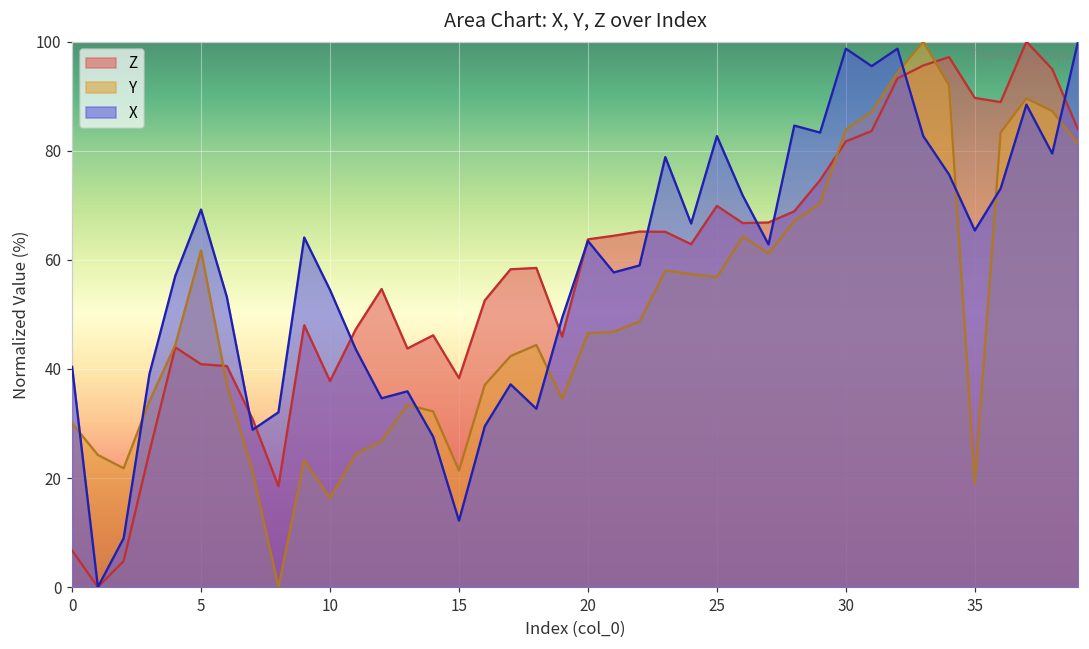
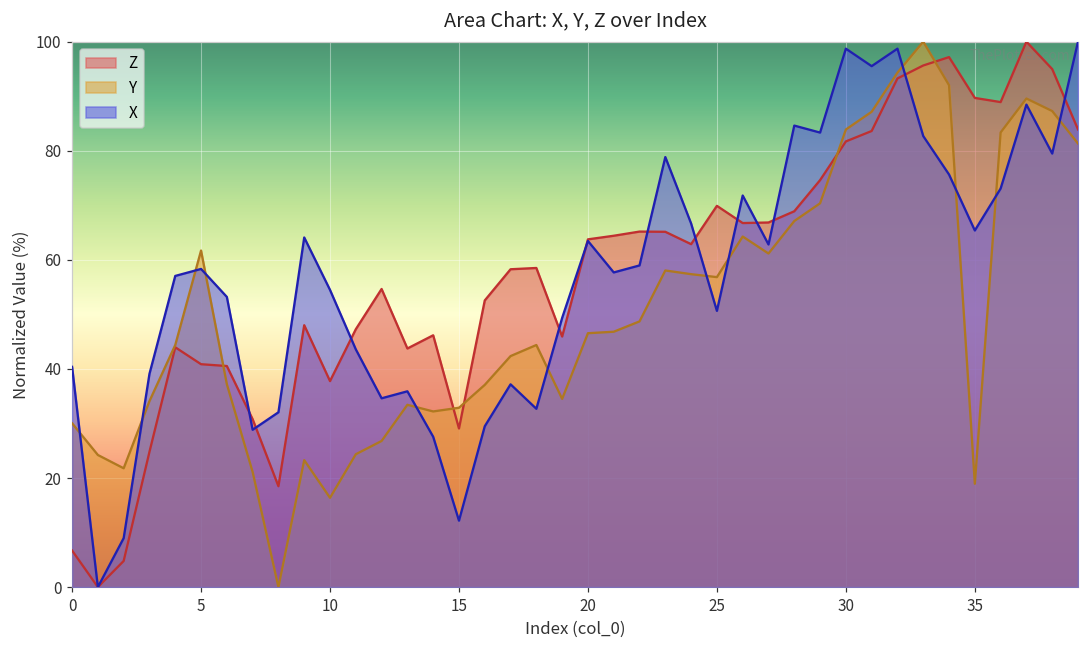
  {
    "Z": {
      "0": 7,
      "5": 41,
      "10": 38,
-     "15": 38,
+     "15": 29,
      "25": 70,
      "30": 82,
      "35": 90
    },
    "Y": {
      "0": 30,
      "5": 62,
      "10": 16,
-     "15": 21,
+     "15": 33,
      "20": 47,
      "25": 57,
      "30": 84,
      "35": 19
    },
    "X": {
      "0": 40,
-     "5": 69,
+     "5": 58,
      "10": 54,
      "15": 12,
-     "25": 83,
+     "25": 51,
      "30": 99,
      "35": 65
    }
  }
